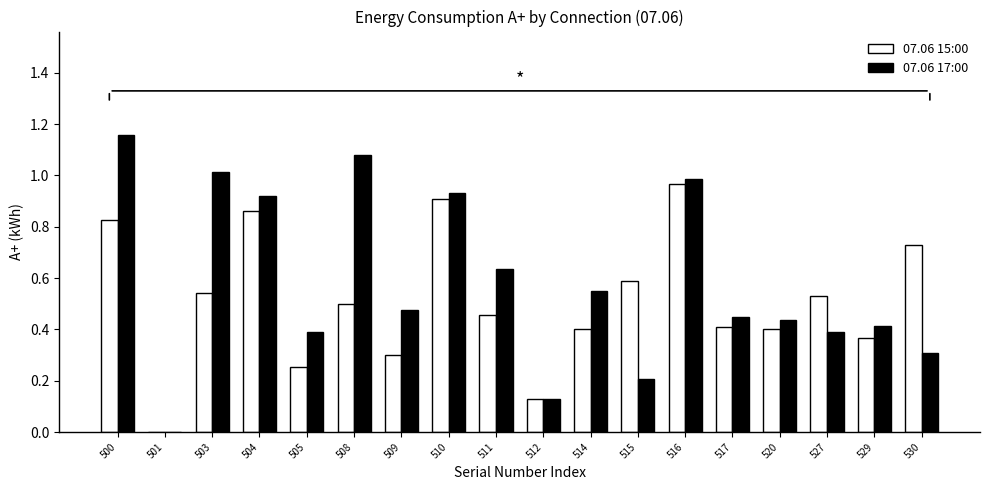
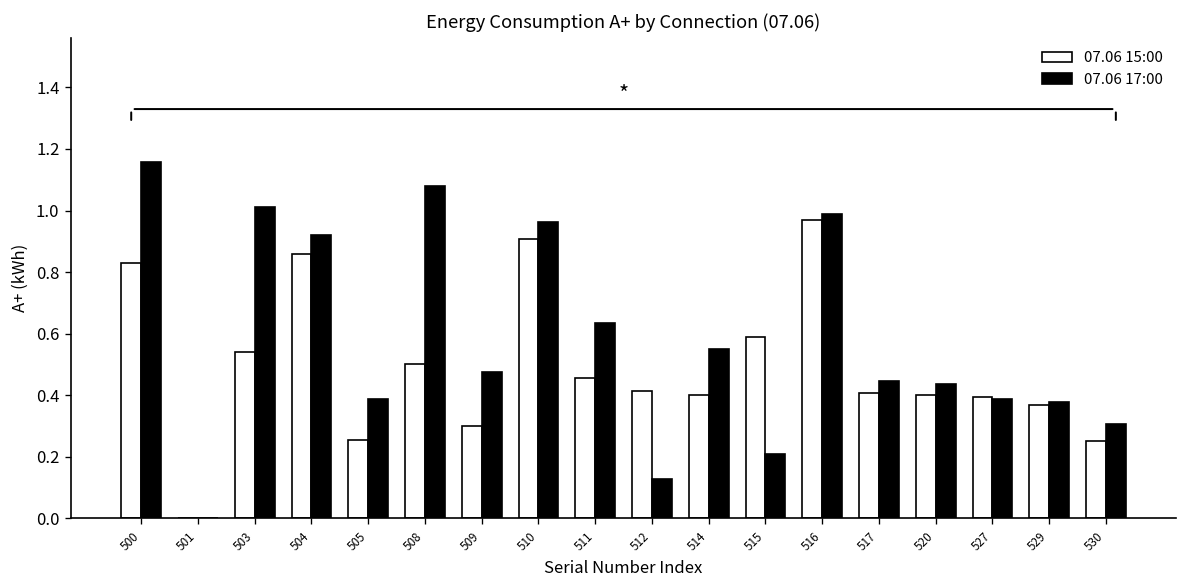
  {
    "07.06 15:00": {
      "500": 0.83,
      "501": 0.00,
      "503": 0.54,
      "504": 0.86,
      "505": 0.26,
      "508": 0.50,
      "509": 0.30,
      "510": 0.91,
      "511": 0.46,
-     "512": 0.13,
+     "512": 0.42,
      "514": 0.40,
      "515": 0.59,
      "516": 0.97,
      "517": 0.41,
      "520": 0.40,
-     "527": 0.53,
+     "527": 0.40,
      "529": 0.37,
-     "530": 0.73
+     "530": 0.25
    },
    "07.06 17:00": {
      "500": 1.16,
      "501": 0.00,
      "503": 1.01,
      "504": 0.92,
      "505": 0.39,
      "508": 1.08,
      "509": 0.48,
-     "510": 0.93,
+     "510": 0.96,
      "511": 0.64,
      "512": 0.13,
      "514": 0.55,
      "515": 0.21,
      "516": 0.99,
      "517": 0.45,
      "520": 0.44,
      "527": 0.39,
-     "529": 0.41,
+     "529": 0.38,
      "530": 0.31
    }
  }
